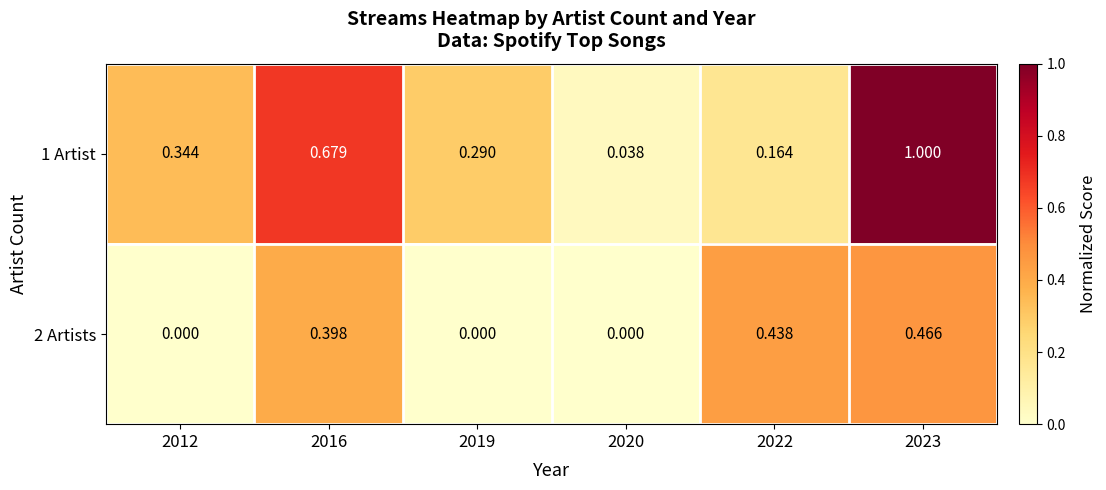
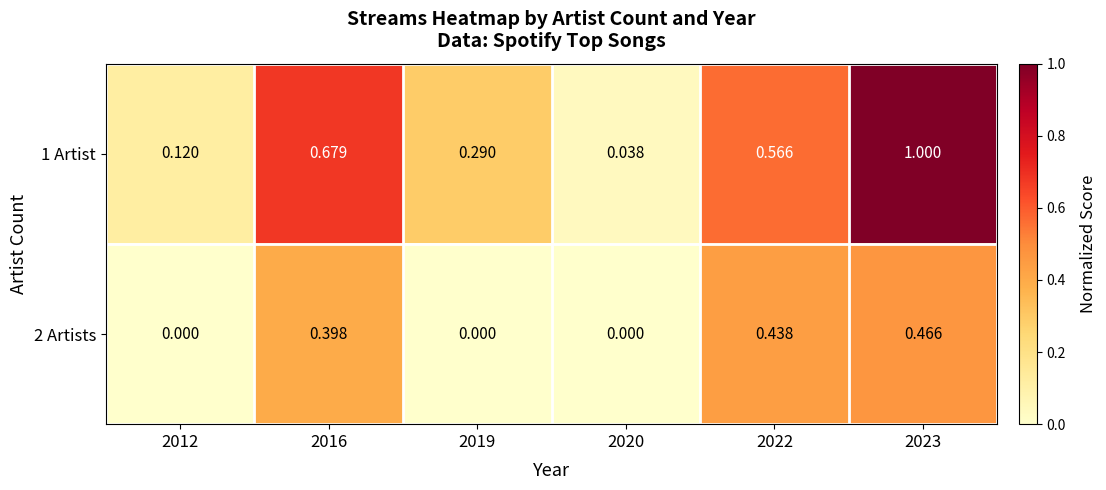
  {
    "1 Artist": {
-     "2012": 0.344,
+     "2012": 0.120,
      "2016": 0.679,
      "2019": 0.290,
      "2020": 0.038,
-     "2022": 0.164,
+     "2022": 0.566,
      "2023": 1.000
    },
    "2 Artists": {
      "2012": 0.000,
      "2016": 0.398,
      "2019": 0.000,
      "2020": 0.000,
      "2022": 0.438,
      "2023": 0.466
    }
  }
